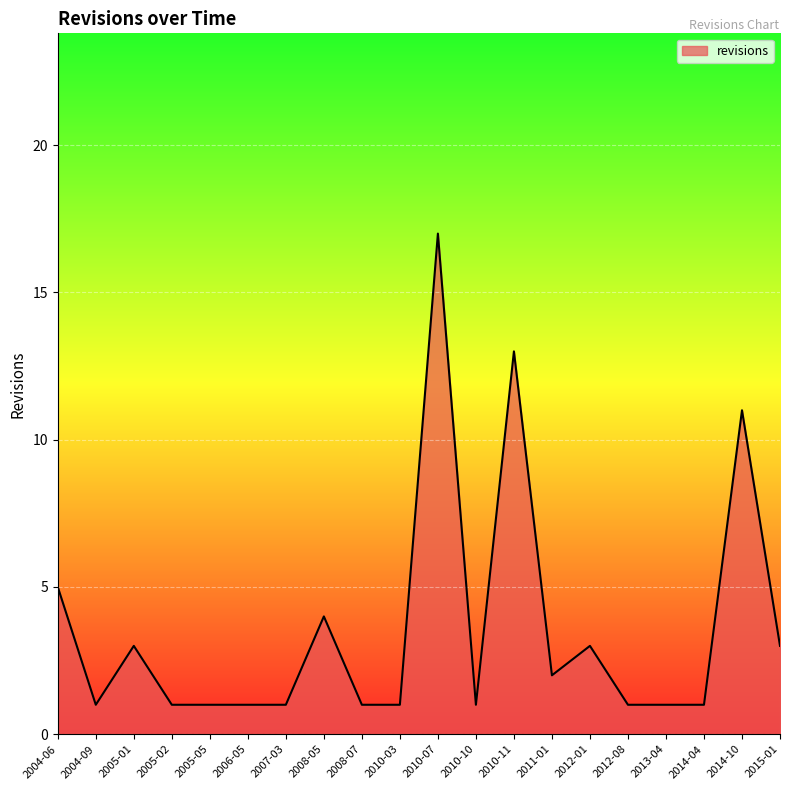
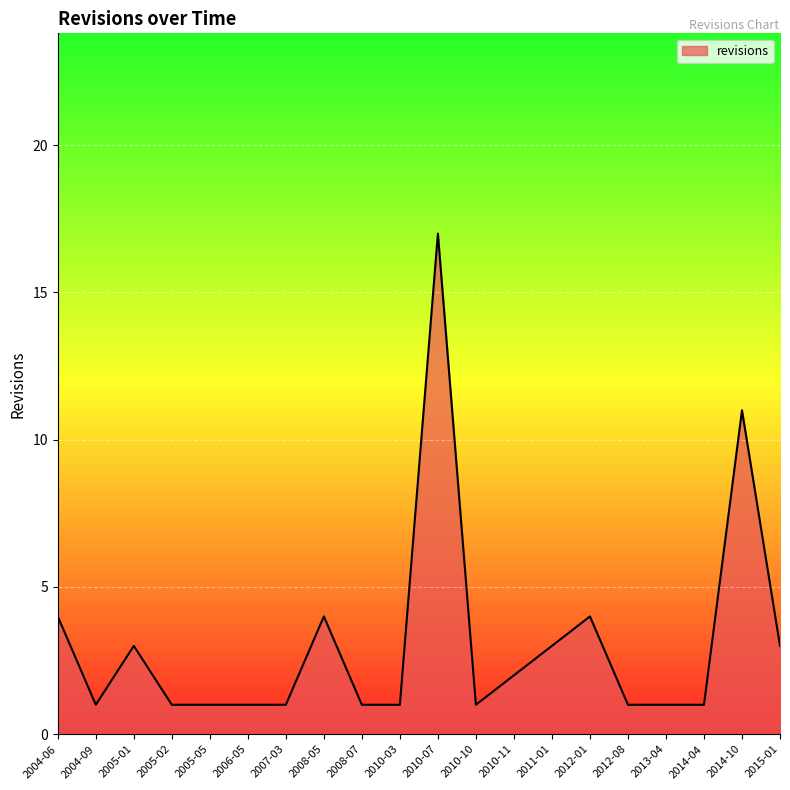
  {
-   "2004-06": 5,
+   "2004-06": 4,
    "2004-09": 1,
    "2005-01": 3,
    "2005-02": 1,
    "2005-05": 1,
    "2006-05": 1,
    "2007-03": 1,
    "2008-05": 4,
    "2008-07": 1,
    "2010-03": 1,
    "2010-07": 17,
    "2010-10": 1,
-   "2010-11": 13,
-   "2011-01": 2,
-   "2012-01": 3,
+   "2010-11": 2,
+   "2011-01": 3,
+   "2012-01": 4,
    "2012-08": 1,
    "2013-04": 1,
    "2014-04": 1,
    "2014-10": 11,
    "2015-01": 3
  }
